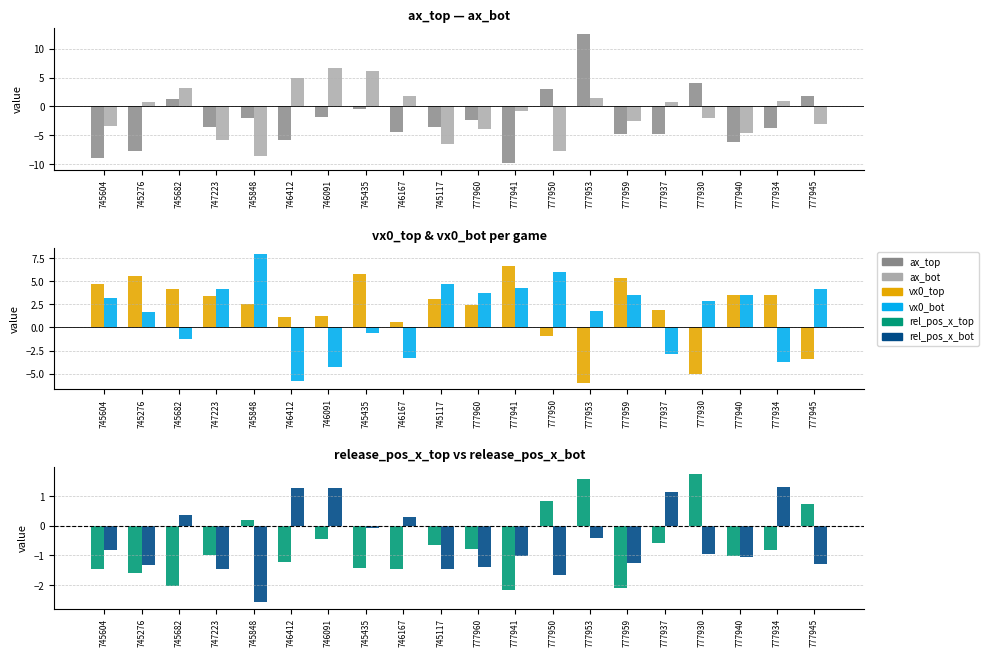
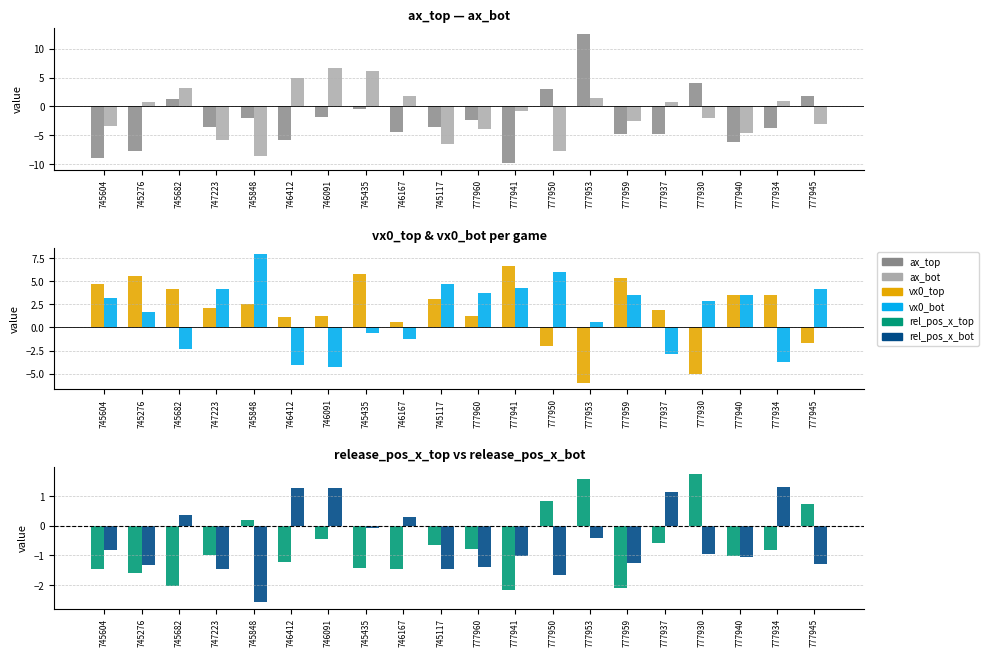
  {
    "vx0_top & vx0_bot per game": {
      "vx0_top": {
        "745604": 5,
        "745276": 6,
        "745682": 4,
-       "747223": 3,
+       "747223": 2,
        "745848": 3,
        "746412": 1,
        "746091": 1,
        "745435": 6,
        "746167": 1,
        "745117": 3,
-       "777960": 2,
+       "777960": 1,
        "777941": 7,
-       "777950": -1,
+       "777950": -2,
        "777953": -6,
        "777959": 5,
        "777937": 2,
        "777930": -5,
        "777940": 4,
        "777934": 3,
-       "777945": -3
+       "777945": -2
      },
      "vx0_bot": {
        "745604": 3,
        "745276": 2,
-       "745682": -1,
+       "745682": -2,
        "747223": 4,
        "745848": 8,
-       "746412": -6,
+       "746412": -4,
        "746091": -4,
        "745435": -1,
-       "746167": -3,
+       "746167": -1,
        "745117": 5,
        "777960": 4,
        "777941": 4,
        "777950": 6,
-       "777953": 2,
+       "777953": 1,
        "777959": 4,
        "777937": -3,
        "777930": 3,
        "777940": 4,
        "777934": -4,
        "777945": 4
      }
    }
  }
